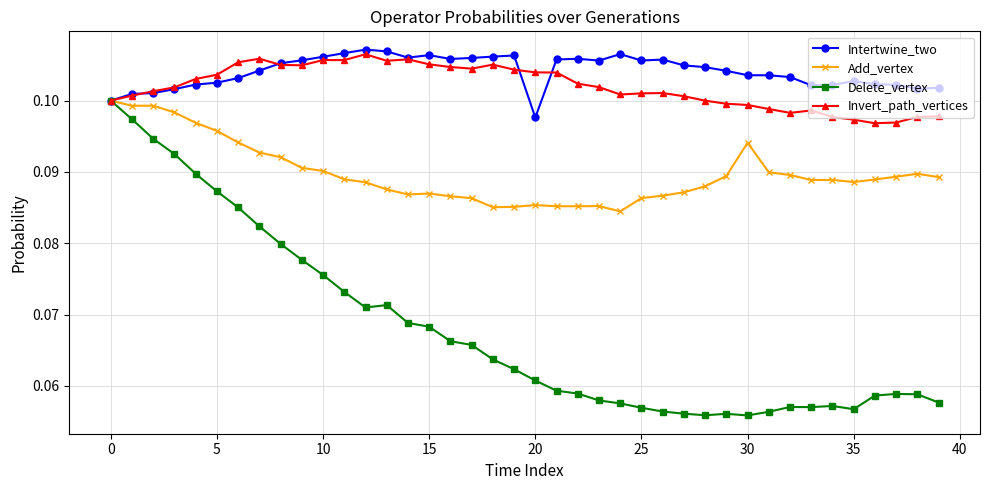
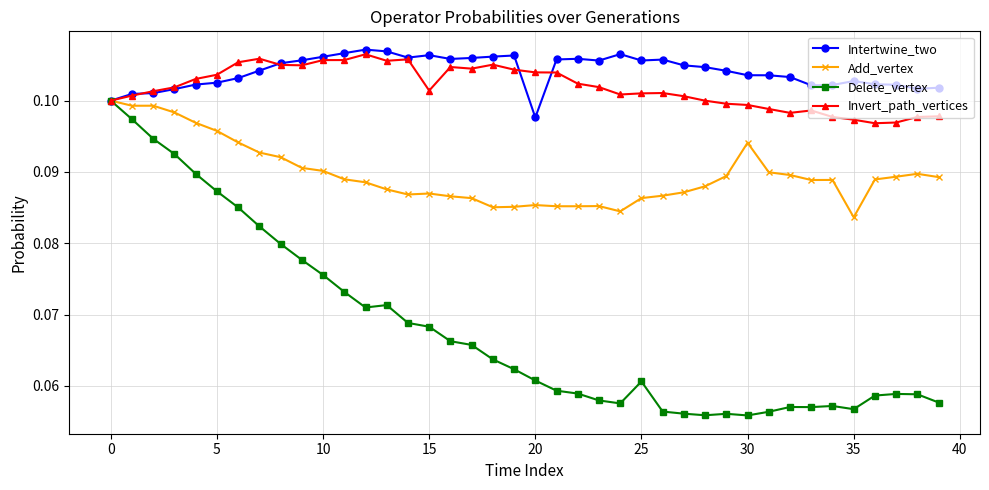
  {
    "Intertwine_two": {
      "5": 0.103,
      "10": 0.106,
      "15": 0.106,
      "20": 0.098,
      "25": 0.106,
      "30": 0.104
    },
    "Add_vertex": {
      "5": 0.096,
      "10": 0.090,
      "15": 0.087,
      "20": 0.085,
      "25": 0.086,
      "30": 0.094,
-     "35": 0.089
+     "35": 0.084
    },
    "Delete_vertex": {
      "5": 0.087,
      "10": 0.076,
      "15": 0.068,
      "20": 0.061,
-     "25": 0.057,
+     "25": 0.061,
      "30": 0.056,
      "35": 0.057
    },
    "Invert_path_vertices": {
      "5": 0.104,
      "10": 0.106,
-     "15": 0.105,
+     "15": 0.101,
      "20": 0.104,
      "25": 0.101,
      "30": 0.099,
      "35": 0.097
    }
  }
